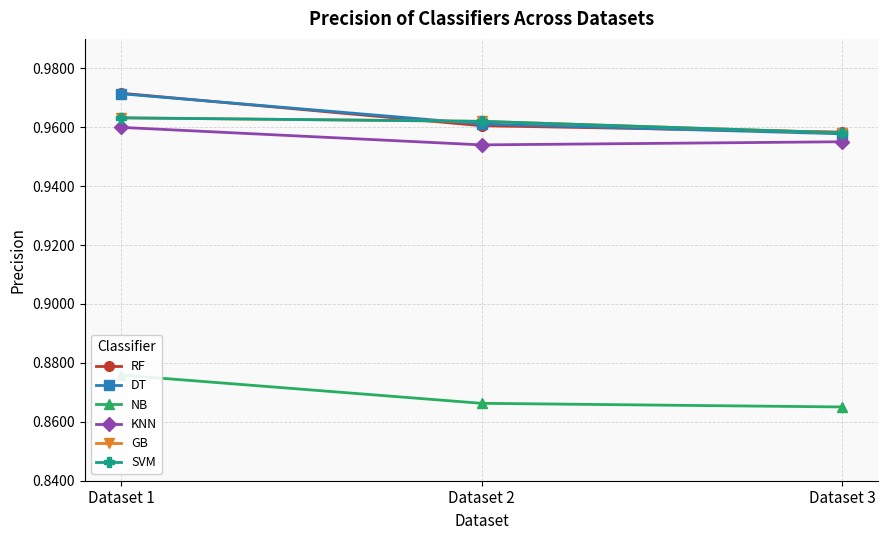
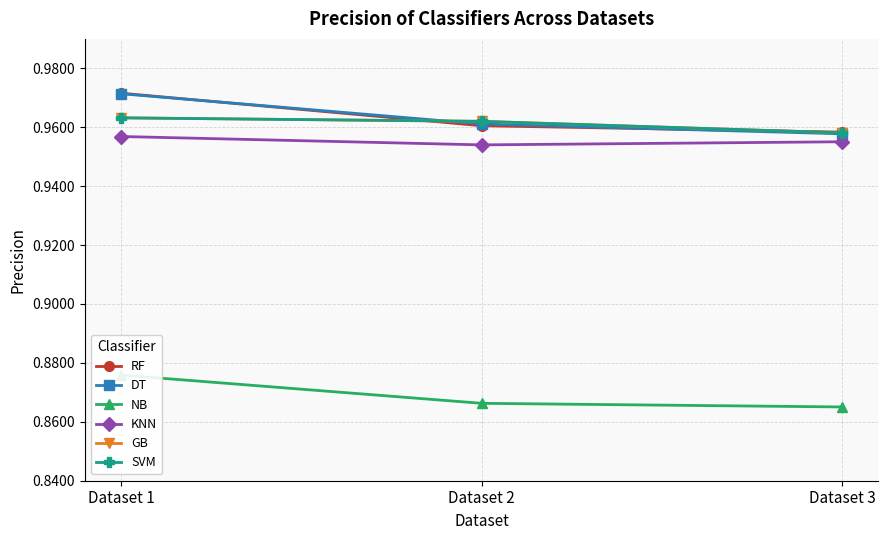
  {
    "KNN": {
-     "Dataset 1": 0.960,
+     "Dataset 1": 0.957,
      "Dataset 2": 0.954,
      "Dataset 3": 0.955
    }
  }
